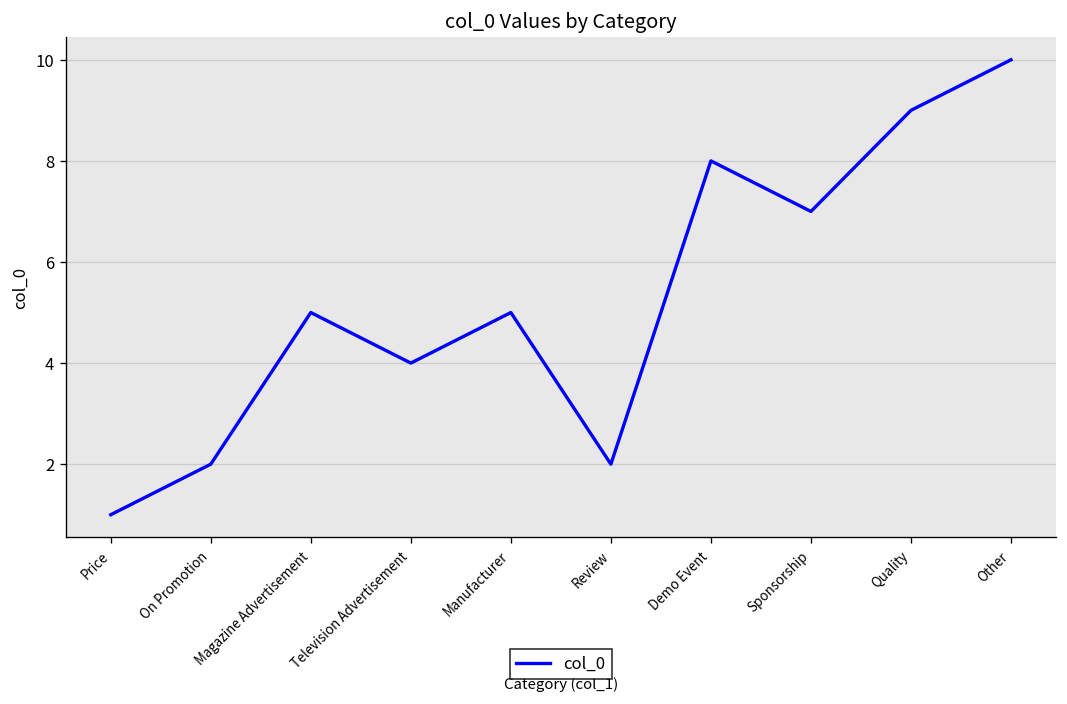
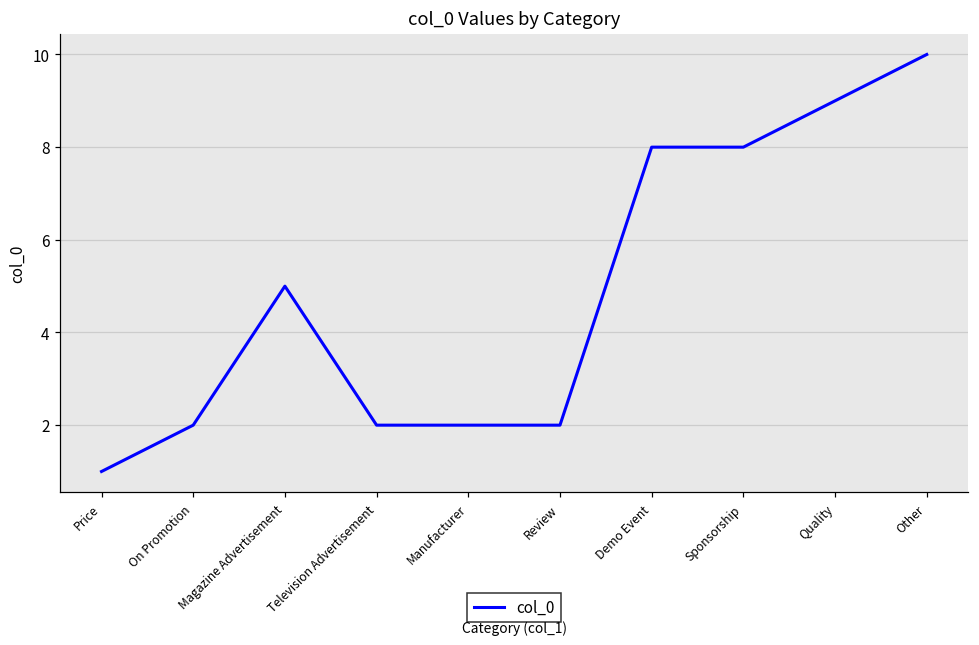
  {
    "Price": 1,
    "On Promotion": 2,
    "Magazine Advertisement": 5,
-   "Television Advertisement": 4,
-   "Manufacturer": 5,
+   "Television Advertisement": 2,
+   "Manufacturer": 2,
    "Review": 2,
    "Demo Event": 8,
-   "Sponsorship": 7,
+   "Sponsorship": 8,
    "Quality": 9,
    "Other": 10
  }
